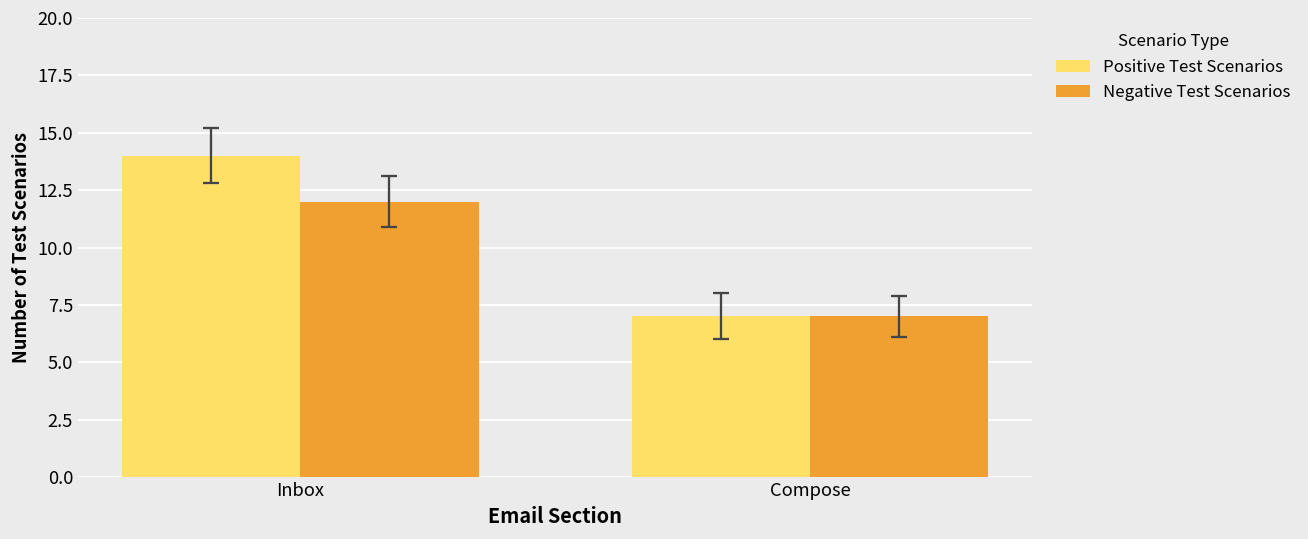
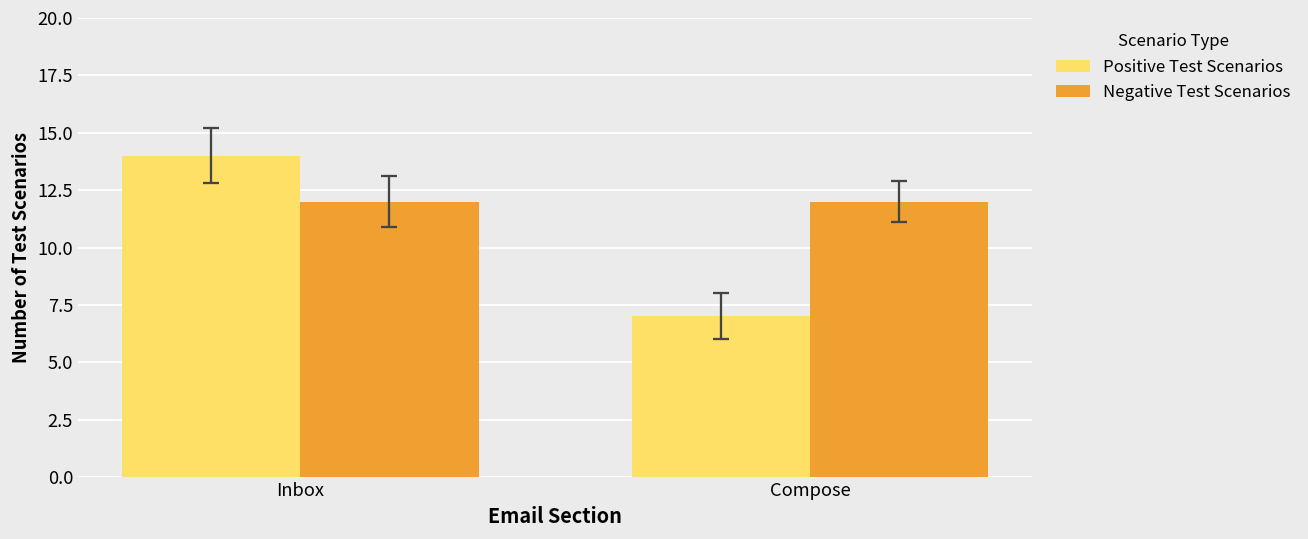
  {
    "Positive Test Scenarios": {
      "Inbox": 14,
      "Compose": 7
    },
    "Negative Test Scenarios": {
      "Inbox": 12,
-     "Compose": 7
+     "Compose": 12
    }
  }
